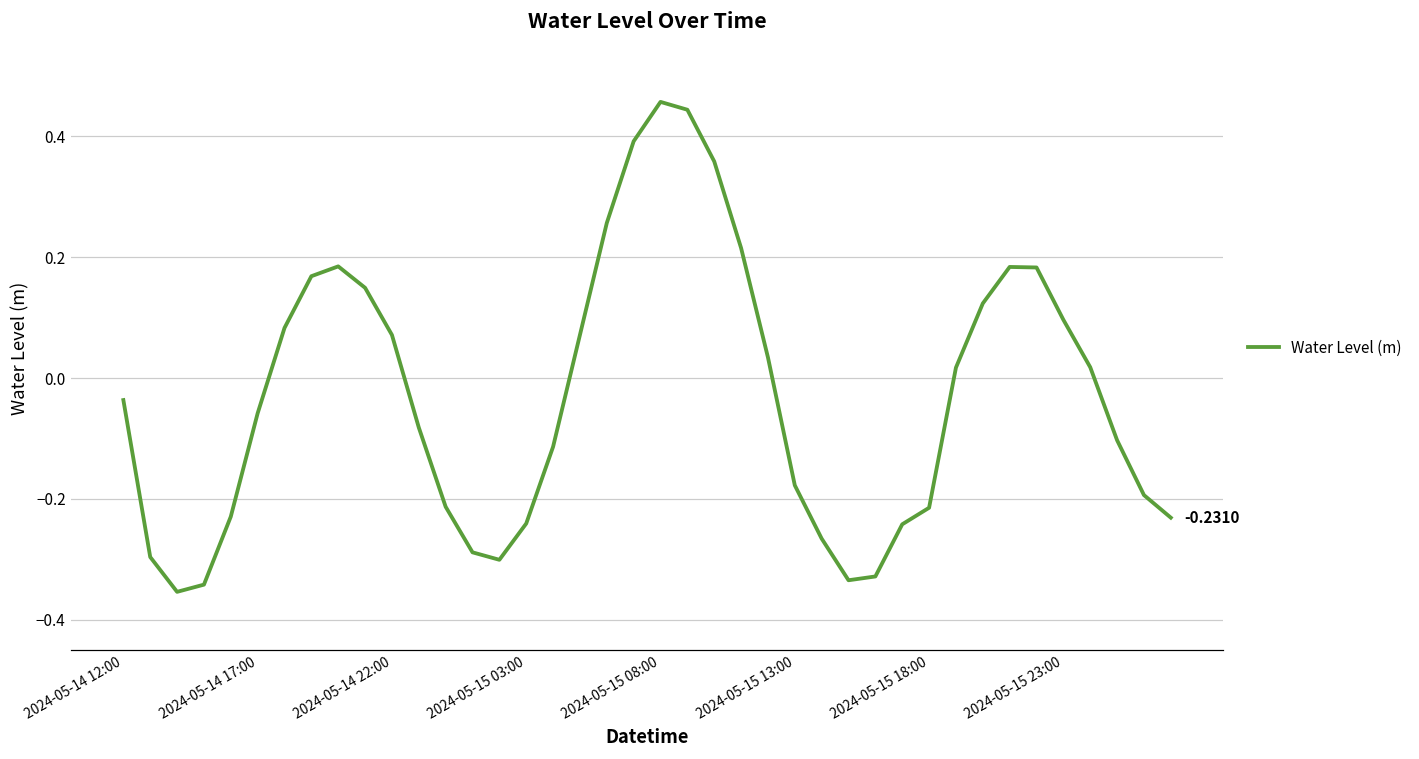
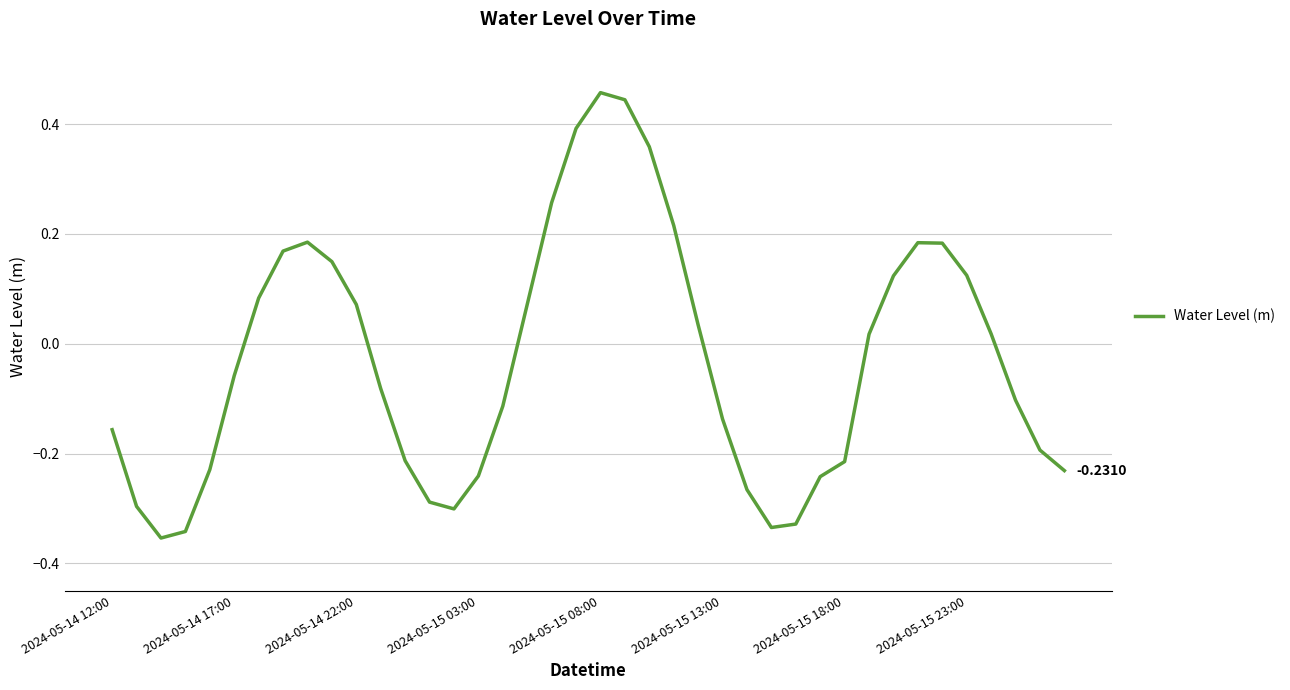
  {
-   "2024-05-14 12:00": -0.04,
+   "2024-05-14 12:00": -0.16,
    "2024-05-14 17:00": -0.06,
    "2024-05-14 22:00": 0.07,
    "2024-05-15 03:00": -0.24,
    "2024-05-15 08:00": 0.46,
-   "2024-05-15 13:00": -0.18,
+   "2024-05-15 13:00": -0.14,
    "2024-05-15 18:00": -0.21,
-   "2024-05-15 23:00": 0.10
+   "2024-05-15 23:00": 0.12
  }
